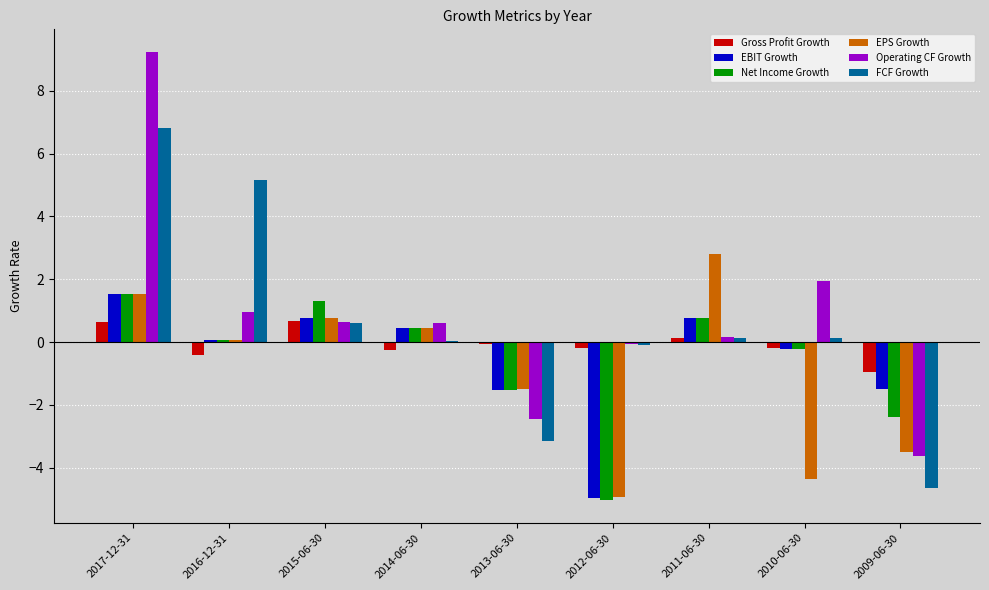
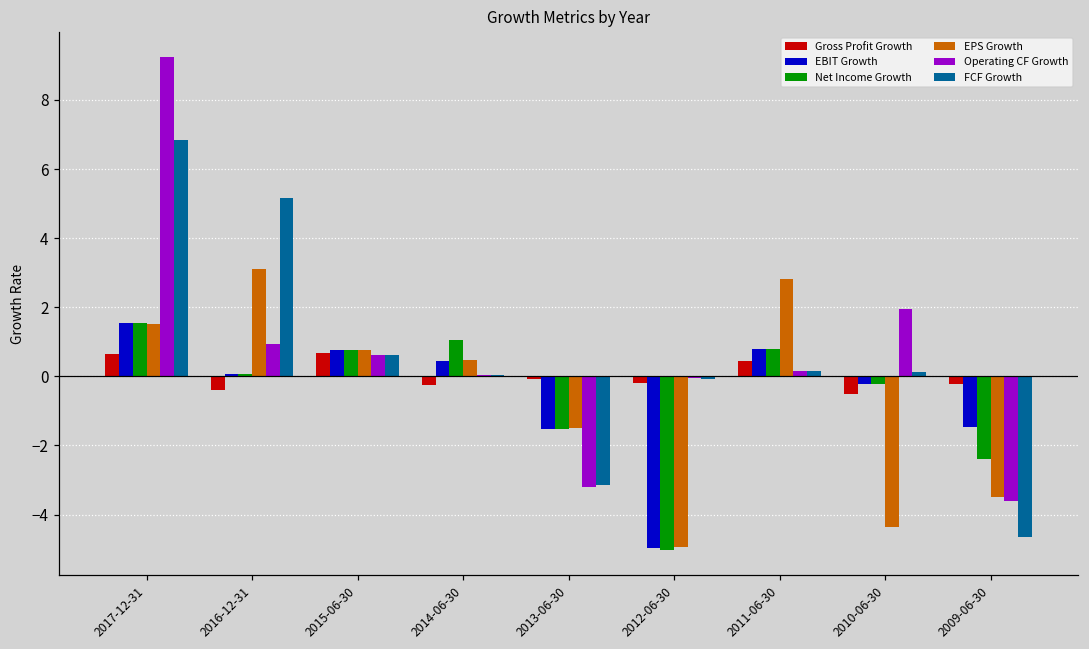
  {
    "Gross Profit Growth": {
      "2017-12-31": 0.6,
      "2016-12-31": -0.4,
      "2015-06-30": 0.7,
      "2014-06-30": -0.3,
      "2012-06-30": -0.2,
-     "2011-06-30": 0.1,
-     "2010-06-30": -0.2,
-     "2009-06-30": -0.9
+     "2011-06-30": 0.4,
+     "2010-06-30": -0.5,
+     "2009-06-30": -0.2
    },
    "EBIT Growth": {
      "2017-12-31": 1.5,
      "2015-06-30": 0.8,
      "2014-06-30": 0.5,
      "2013-06-30": -1.5,
      "2012-06-30": -5.0,
      "2011-06-30": 0.8,
      "2010-06-30": -0.2,
      "2009-06-30": -1.5
    },
    "Net Income Growth": {
      "2017-12-31": 1.5,
-     "2015-06-30": 1.3,
-     "2014-06-30": 0.5,
+     "2015-06-30": 0.8,
+     "2014-06-30": 1.0,
      "2013-06-30": -1.5,
      "2012-06-30": -5.0,
      "2011-06-30": 0.8,
      "2010-06-30": -0.2,
      "2009-06-30": -2.4
    },
    "EPS Growth": {
      "2017-12-31": 1.5,
-     "2016-12-31": 0.1,
+     "2016-12-31": 3.1,
      "2015-06-30": 0.8,
      "2014-06-30": 0.5,
      "2013-06-30": -1.5,
      "2012-06-30": -4.9,
      "2011-06-30": 2.8,
      "2010-06-30": -4.3,
      "2009-06-30": -3.5
    },
    "Operating CF Growth": {
      "2017-12-31": 9.2,
      "2016-12-31": 0.9,
      "2015-06-30": 0.6,
-     "2014-06-30": 0.6,
-     "2013-06-30": -2.5,
+     "2014-06-30": 0.0,
+     "2013-06-30": -3.2,
      "2011-06-30": 0.2,
      "2010-06-30": 1.9,
      "2009-06-30": -3.6
    },
    "FCF Growth": {
      "2017-12-31": 6.8,
      "2016-12-31": 5.2,
      "2015-06-30": 0.6,
      "2013-06-30": -3.1,
      "2011-06-30": 0.1,
      "2010-06-30": 0.1,
      "2009-06-30": -4.6
    }
  }
